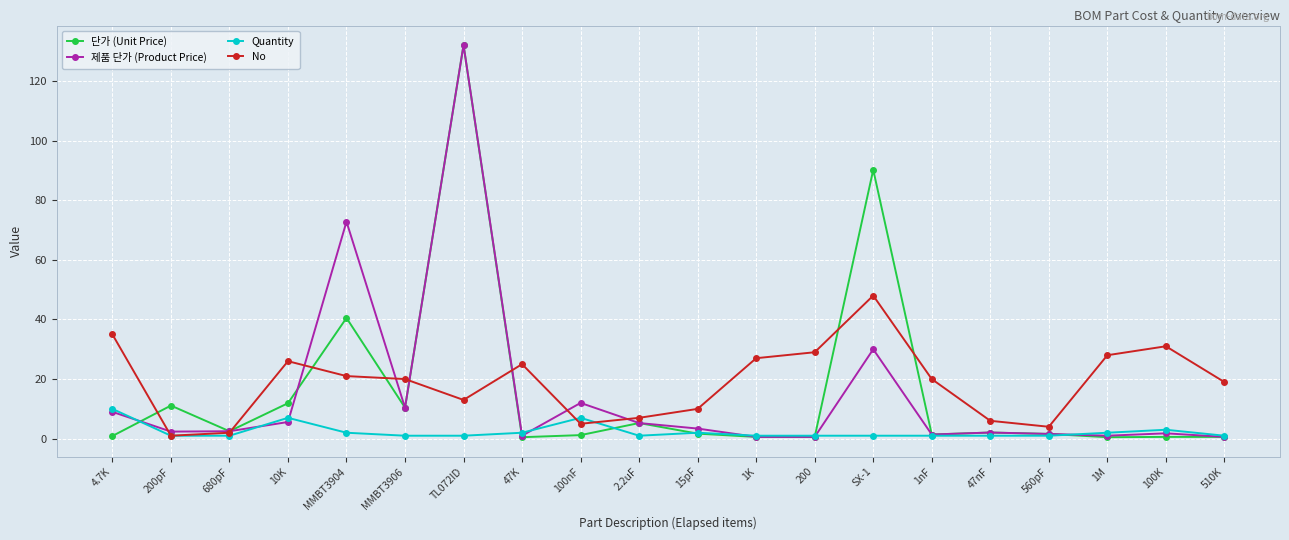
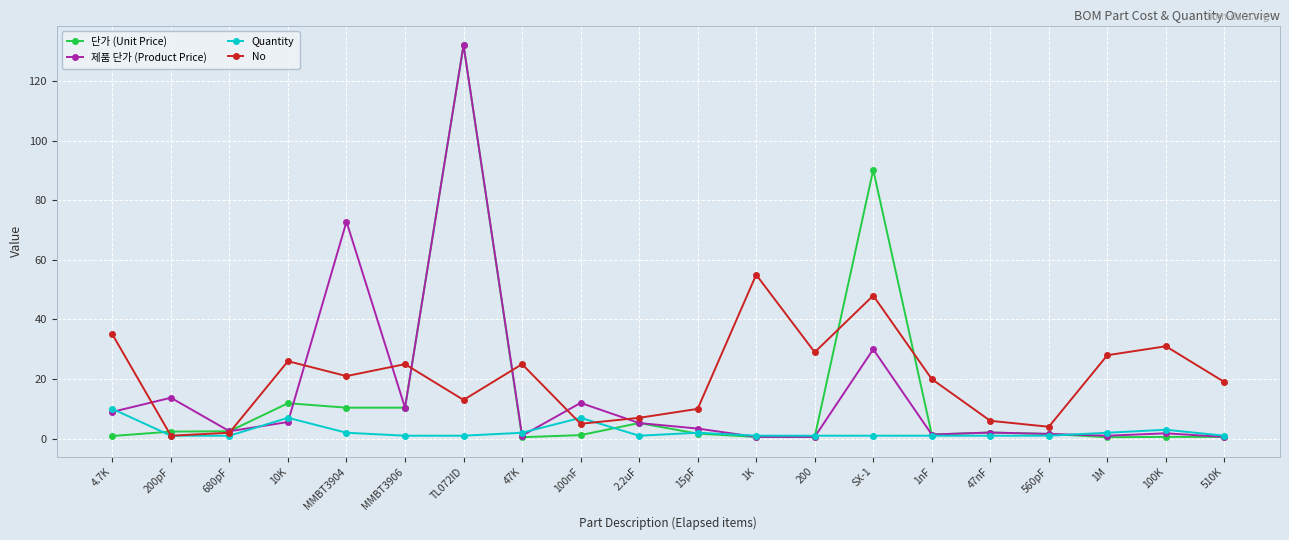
  {
    "단가 (Unit Price)": {
      "4.7K": 1,
-     "200pF": 11,
+     "200pF": 2,
      "10K": 12,
-     "MMBT3904": 41,
+     "MMBT3904": 10,
      "100nF": 1,
      "SX-1": 90,
      "100K": 1
    },
    "제품 단가 (Product Price)": {
      "4.7K": 9,
-     "200pF": 2,
+     "200pF": 14,
      "10K": 6,
      "MMBT3904": 73,
      "100nF": 12,
      "15pF": 3,
      "SX-1": 30,
      "100K": 2
    },
    "Quantity": {
      "4.7K": 10,
      "680pF": 1,
      "10K": 7,
      "MMBT3904": 2,
      "MMBT3906": 1,
      "TL072ID": 1,
      "47K": 2,
      "100nF": 7,
      "2.2uF": 1,
      "SX-1": 1,
      "47nF": 1,
      "1M": 2,
      "100K": 3
    },
    "No": {
      "4.7K": 35,
      "10K": 26,
      "MMBT3904": 21,
-     "MMBT3906": 20,
+     "MMBT3906": 25,
      "TL072ID": 13,
      "47K": 25,
      "100nF": 5,
      "2.2uF": 7,
      "15pF": 10,
-     "1K": 27,
+     "1K": 55,
      "200": 29,
      "SX-1": 48,
      "1nF": 20,
      "47nF": 6,
      "560pF": 4,
      "1M": 28,
      "100K": 31,
      "510K": 19
    }
  }
